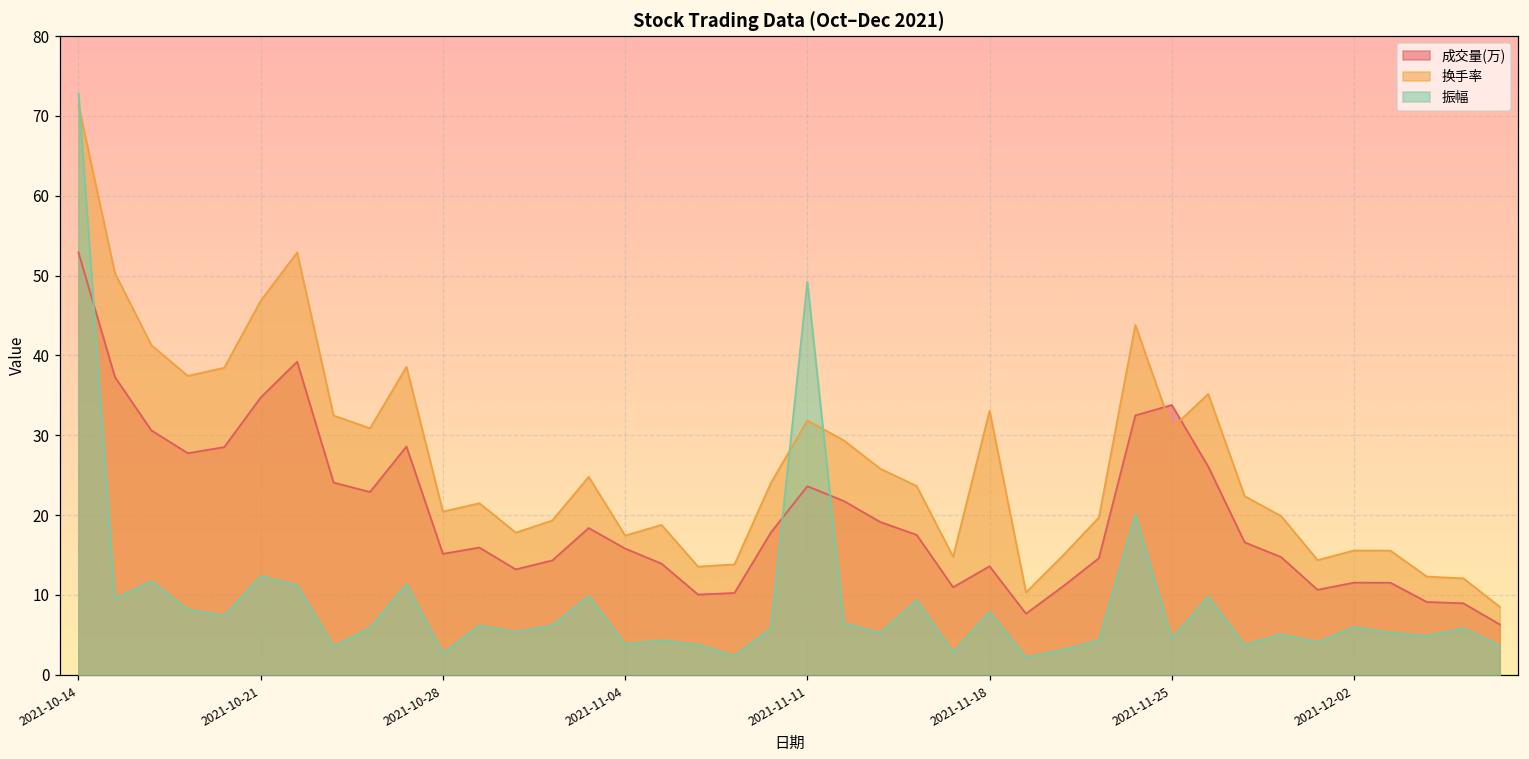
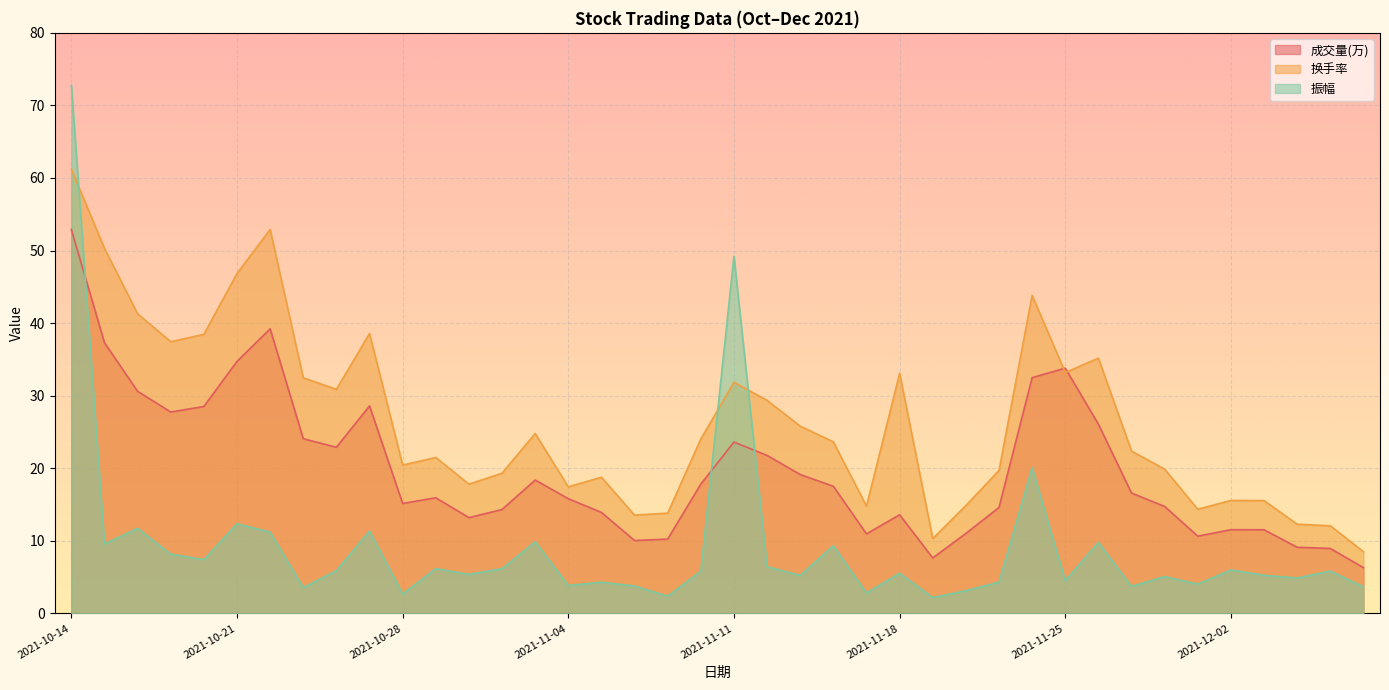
  {
    "成交量(万)": {
      "2021-10-14": 53,
      "2021-10-21": 35,
      "2021-10-28": 15,
      "2021-11-04": 16,
      "2021-11-11": 24,
      "2021-11-18": 14,
      "2021-11-25": 34,
      "2021-12-02": 12
    },
    "换手率": {
-     "2021-10-14": 71,
+     "2021-10-14": 61,
      "2021-10-21": 47,
      "2021-10-28": 20,
      "2021-11-04": 17,
      "2021-11-11": 32,
      "2021-11-18": 33,
-     "2021-11-25": 31,
+     "2021-11-25": 33,
      "2021-12-02": 16
    },
    "振幅": {
      "2021-10-14": 73,
      "2021-10-21": 12,
      "2021-10-28": 3,
      "2021-11-04": 4,
      "2021-11-11": 49,
-     "2021-11-18": 8,
+     "2021-11-18": 6,
      "2021-11-25": 5,
      "2021-12-02": 6
    }
  }
